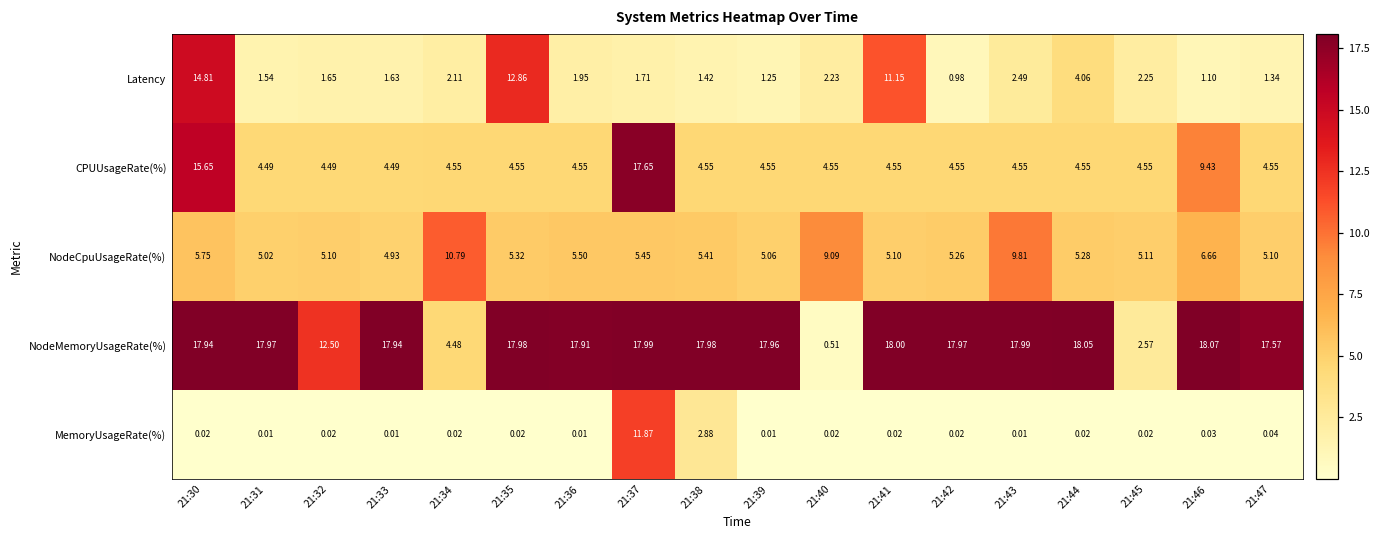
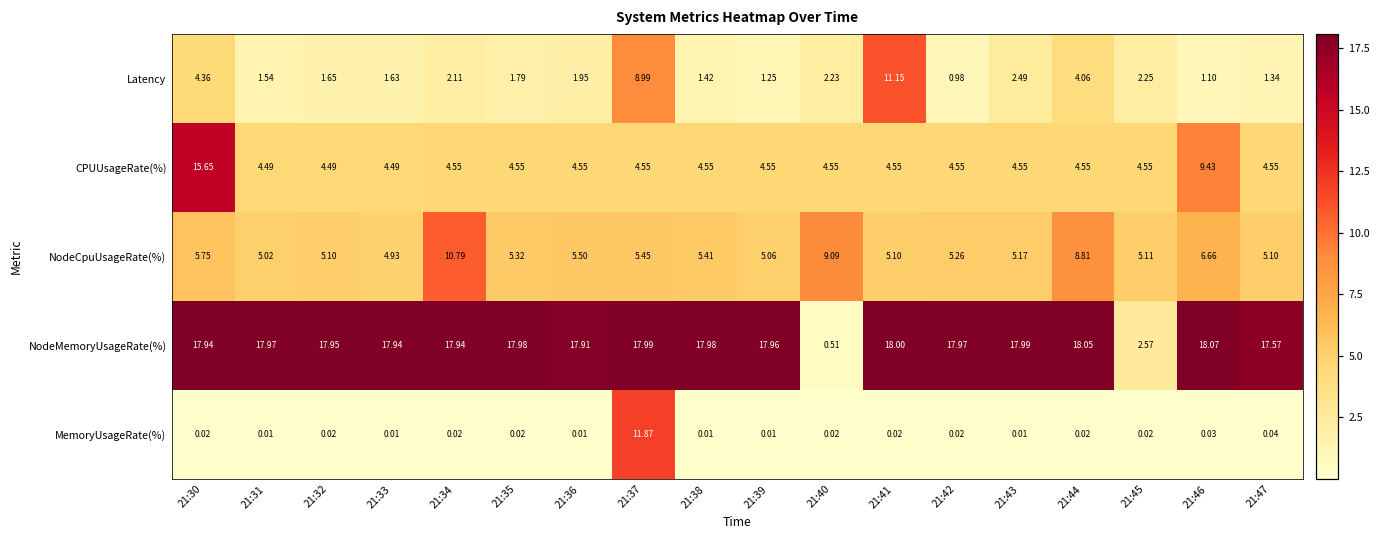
  {
    "Latency": {
-     "21:30": 14.81,
+     "21:30": 4.36,
      "21:31": 1.54,
      "21:32": 1.65,
      "21:33": 1.63,
      "21:34": 2.11,
-     "21:35": 12.86,
+     "21:35": 1.79,
      "21:36": 1.95,
-     "21:37": 1.71,
+     "21:37": 8.99,
      "21:38": 1.42,
      "21:39": 1.25,
      "21:40": 2.23,
      "21:41": 11.15,
      "21:42": 0.98,
      "21:43": 2.49,
      "21:44": 4.06,
      "21:45": 2.25,
      "21:46": 1.10,
      "21:47": 1.34
    },
    "CPUUsageRate(%)": {
      "21:30": 15.65,
      "21:31": 4.49,
      "21:32": 4.49,
      "21:33": 4.49,
      "21:34": 4.55,
      "21:35": 4.55,
      "21:36": 4.55,
-     "21:37": 17.65,
+     "21:37": 4.55,
      "21:38": 4.55,
      "21:39": 4.55,
      "21:40": 4.55,
      "21:41": 4.55,
      "21:42": 4.55,
      "21:43": 4.55,
      "21:44": 4.55,
      "21:45": 4.55,
      "21:46": 9.43,
      "21:47": 4.55
    },
    "NodeCpuUsageRate(%)": {
      "21:30": 5.75,
      "21:31": 5.02,
      "21:32": 5.10,
      "21:33": 4.93,
      "21:34": 10.79,
      "21:35": 5.32,
      "21:36": 5.50,
      "21:37": 5.45,
      "21:38": 5.41,
      "21:39": 5.06,
      "21:40": 9.09,
      "21:41": 5.10,
      "21:42": 5.26,
-     "21:43": 9.81,
-     "21:44": 5.28,
+     "21:43": 5.17,
+     "21:44": 8.81,
      "21:45": 5.11,
      "21:46": 6.66,
      "21:47": 5.10
    },
    "NodeMemoryUsageRate(%)": {
      "21:30": 17.94,
      "21:31": 17.97,
-     "21:32": 12.50,
+     "21:32": 17.95,
      "21:33": 17.94,
-     "21:34": 4.48,
+     "21:34": 17.94,
      "21:35": 17.98,
      "21:36": 17.91,
      "21:37": 17.99,
      "21:38": 17.98,
      "21:39": 17.96,
      "21:40": 0.51,
      "21:41": 18.00,
      "21:42": 17.97,
      "21:43": 17.99,
      "21:44": 18.05,
      "21:45": 2.57,
      "21:46": 18.07,
      "21:47": 17.57
    },
    "MemoryUsageRate(%)": {
      "21:30": 0.02,
      "21:31": 0.01,
      "21:32": 0.02,
      "21:33": 0.01,
      "21:34": 0.02,
      "21:35": 0.02,
      "21:36": 0.01,
      "21:37": 11.87,
-     "21:38": 2.88,
+     "21:38": 0.01,
      "21:39": 0.01,
      "21:40": 0.02,
      "21:41": 0.02,
      "21:42": 0.02,
      "21:43": 0.01,
      "21:44": 0.02,
      "21:45": 0.02,
      "21:46": 0.03,
      "21:47": 0.04
    }
  }
